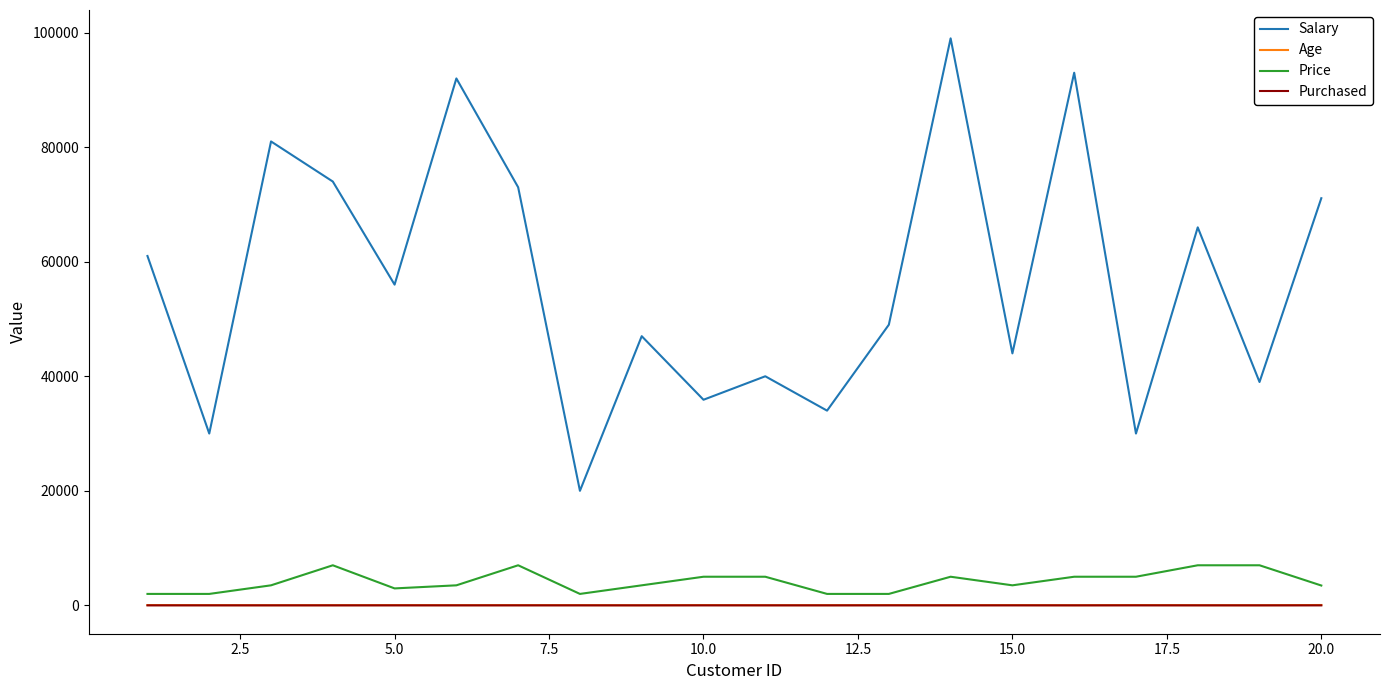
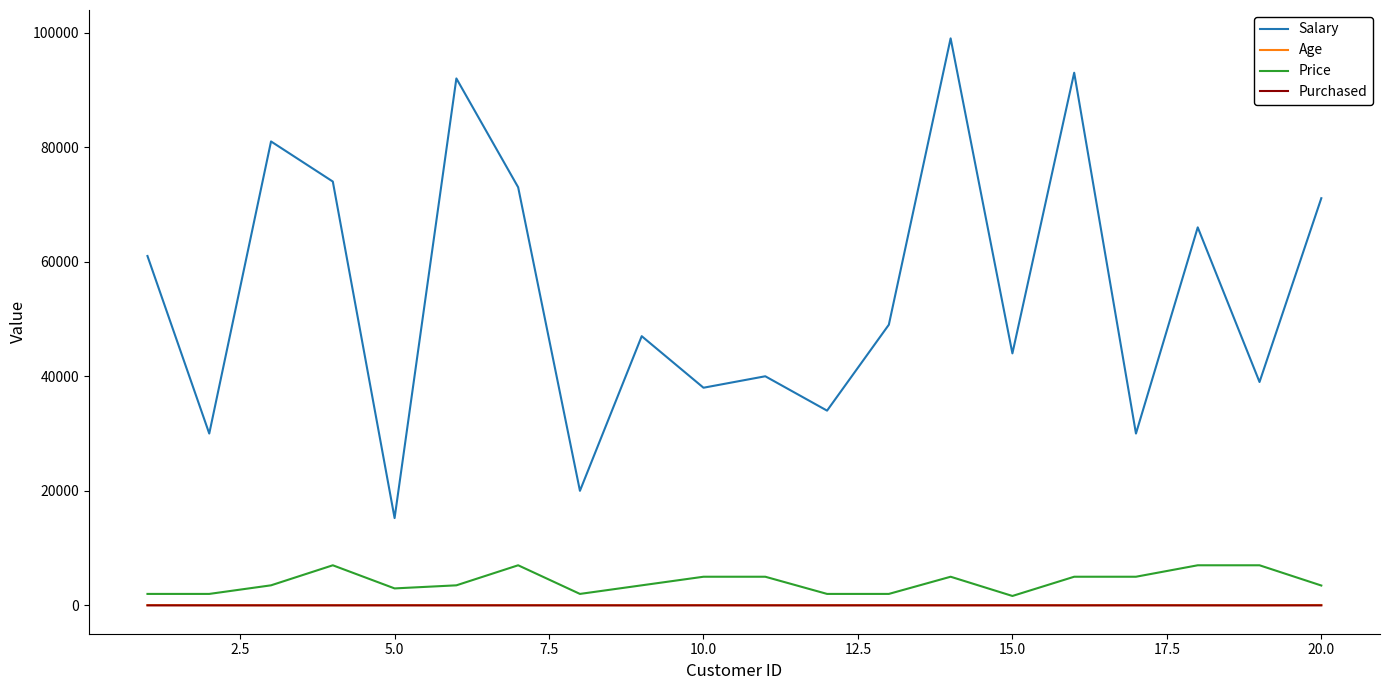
  {
    "Salary": {
-     "5.0": 56000,
-     "10.0": 36000,
+     "5.0": 15000,
+     "10.0": 38000,
      "15.0": 44000,
      "20.0": 71000
    },
    "Purchased": {
      "5.0": 0,
      "10.0": 0,
      "15.0": 0,
      "20.0": 0
    },
    "Price": {
      "5.0": 3000,
      "10.0": 5000,
-     "15.0": 4000,
+     "15.0": 2000,
      "20.0": 3000
    }
  }
